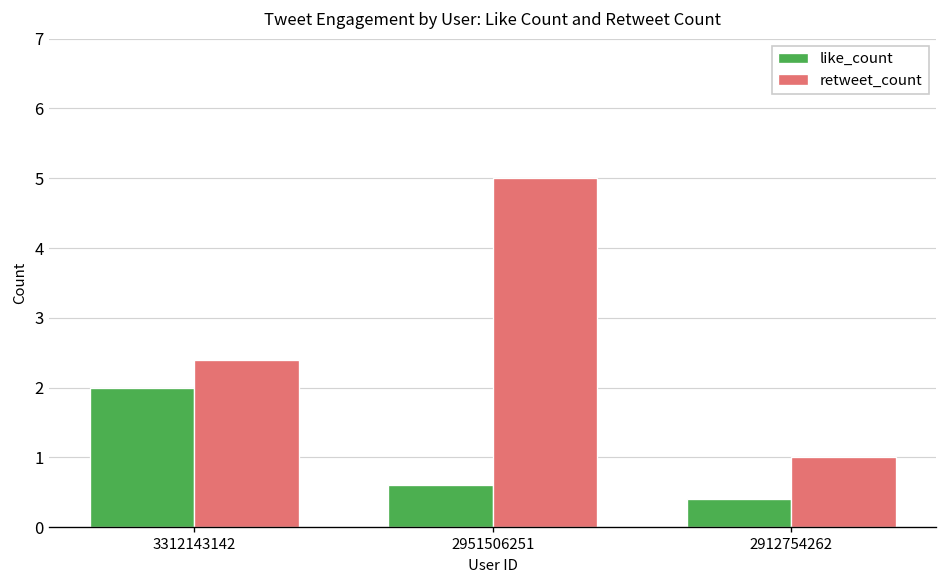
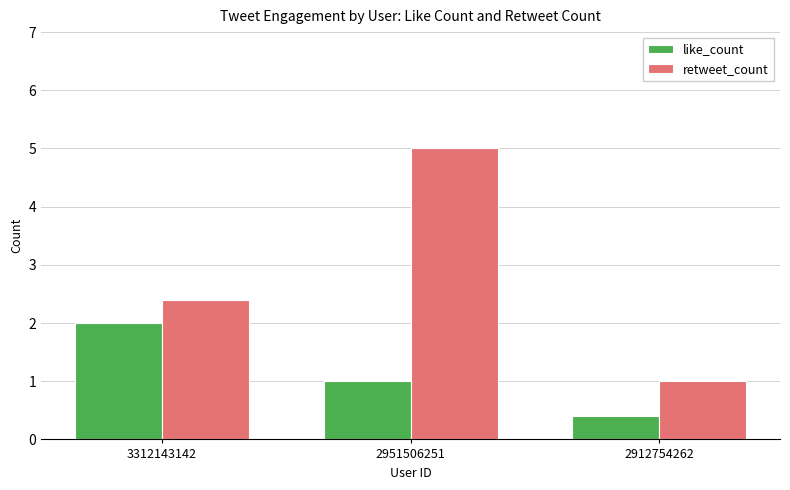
  {
    "like_count": {
      "3312143142": 2.0,
-     "2951506251": 0.6,
+     "2951506251": 1.0,
      "2912754262": 0.4
    },
    "retweet_count": {
      "3312143142": 2.4,
      "2951506251": 5.0,
      "2912754262": 1.0
    }
  }
